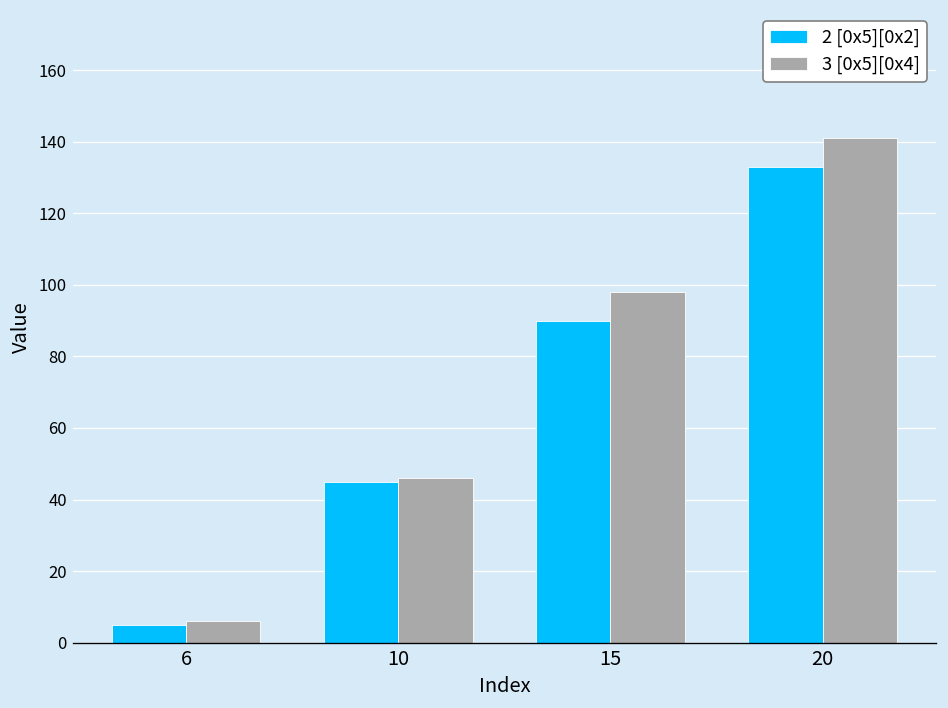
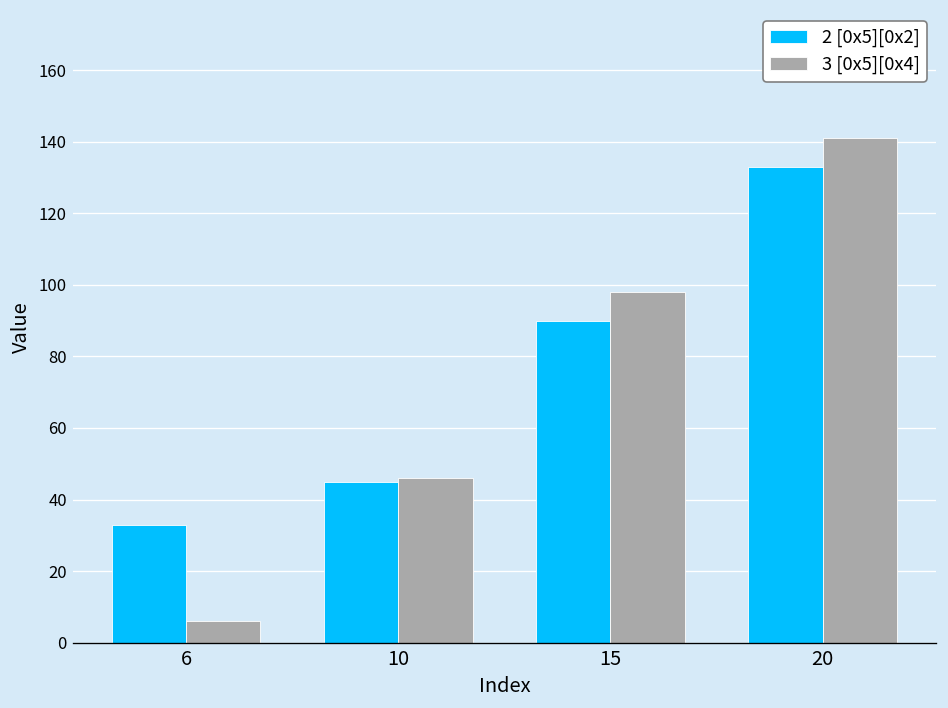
  {
    "2 [0x5][0x2]": {
-     "6": 5,
+     "6": 33,
      "10": 45,
      "15": 90,
      "20": 133
    },
    "3 [0x5][0x4]": {
      "6": 6,
      "10": 46,
      "15": 98,
      "20": 141
    }
  }
